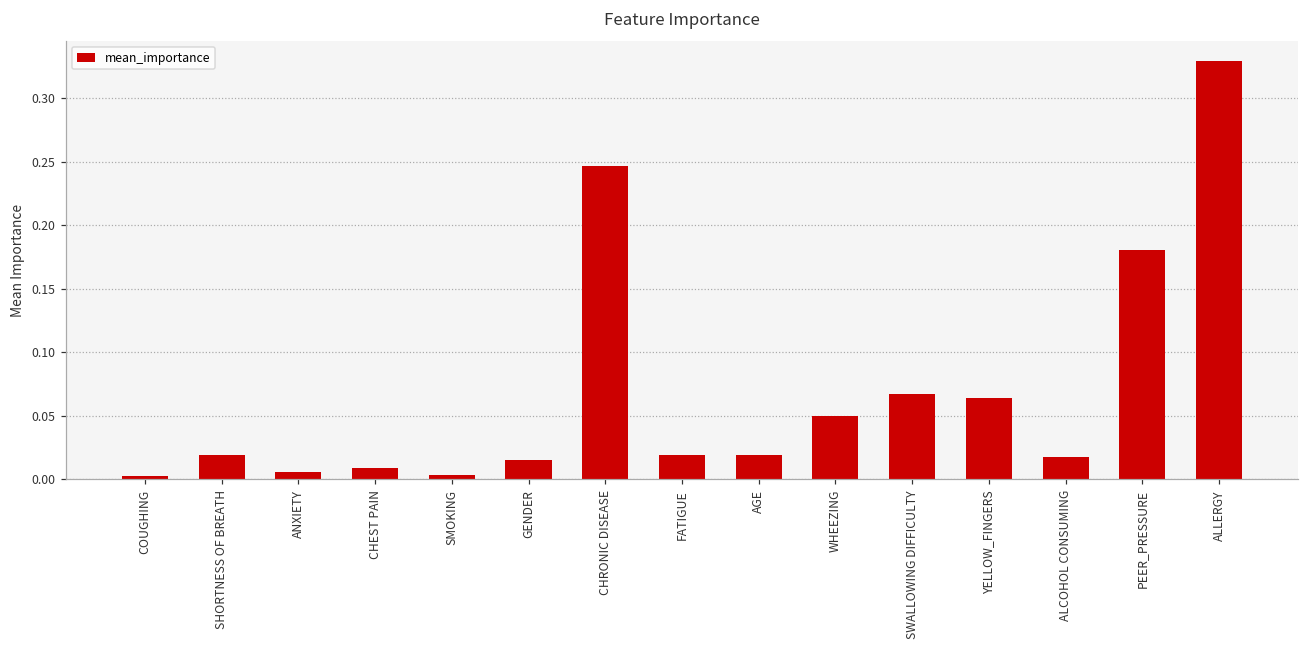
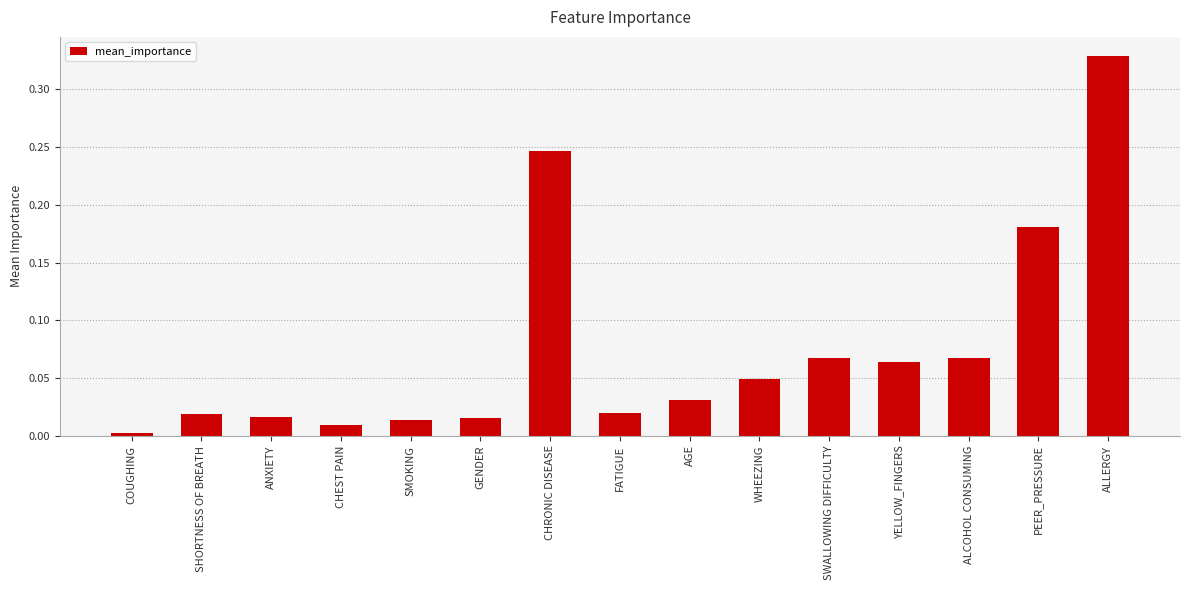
  {
    "COUGHING": 0.003,
    "SHORTNESS OF BREATH": 0.019,
-   "ANXIETY": 0.005,
+   "ANXIETY": 0.016,
    "CHEST PAIN": 0.009,
-   "SMOKING": 0.004,
+   "SMOKING": 0.014,
    "GENDER": 0.016,
    "CHRONIC DISEASE": 0.247,
    "FATIGUE": 0.019,
-   "AGE": 0.019,
+   "AGE": 0.031,
    "WHEEZING": 0.050,
    "SWALLOWING DIFFICULTY": 0.067,
    "YELLOW_FINGERS": 0.064,
-   "ALCOHOL CONSUMING": 0.018,
+   "ALCOHOL CONSUMING": 0.067,
    "PEER_PRESSURE": 0.181,
    "ALLERGY": 0.329
  }
